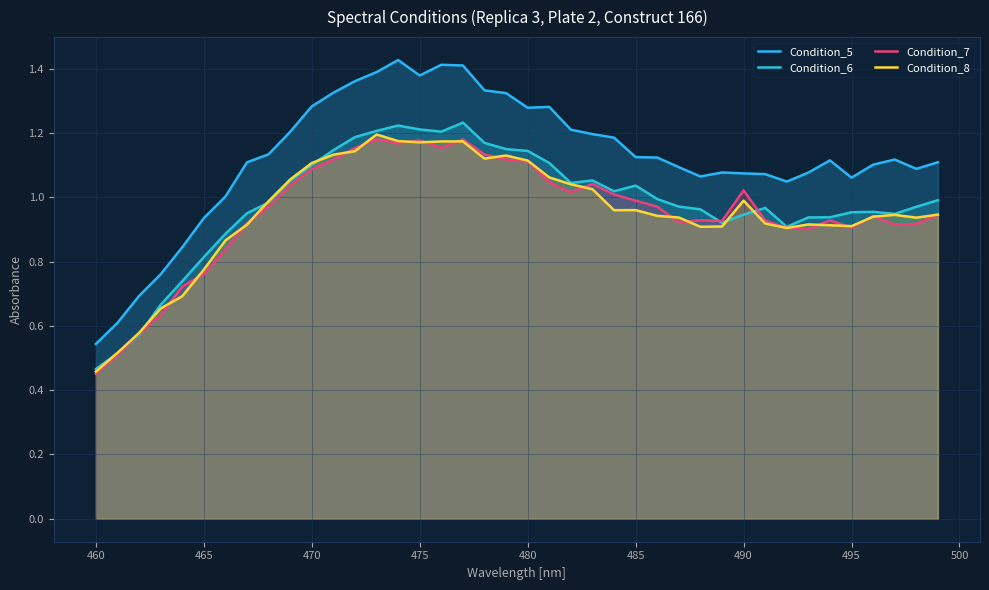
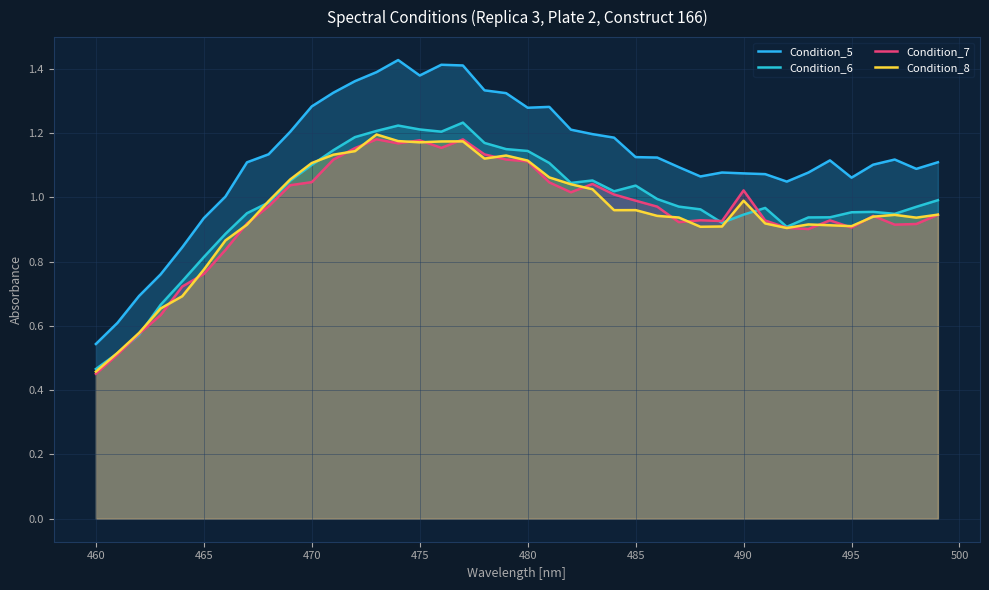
  {
    "Condition_7": {
      "465": 0.76,
-     "470": 1.09,
+     "470": 1.05,
      "485": 0.99,
      "490": 1.02
    },
    "Condition_8": {
      "465": 0.78,
      "485": 0.96,
      "490": 0.99
    }
  }
